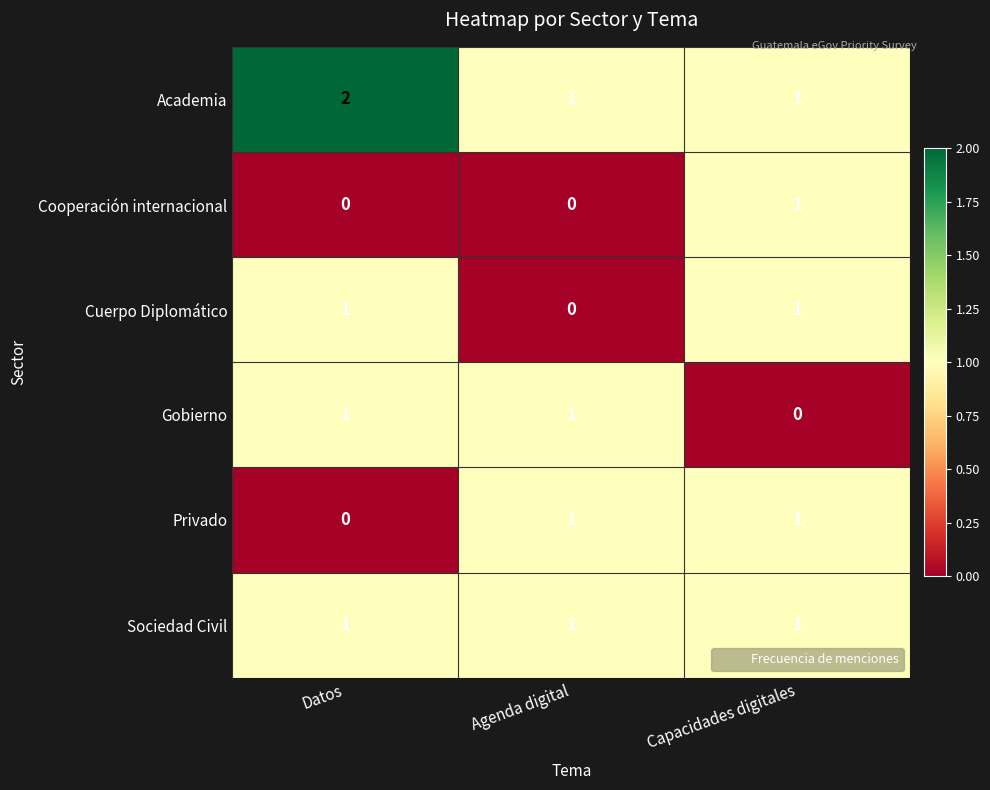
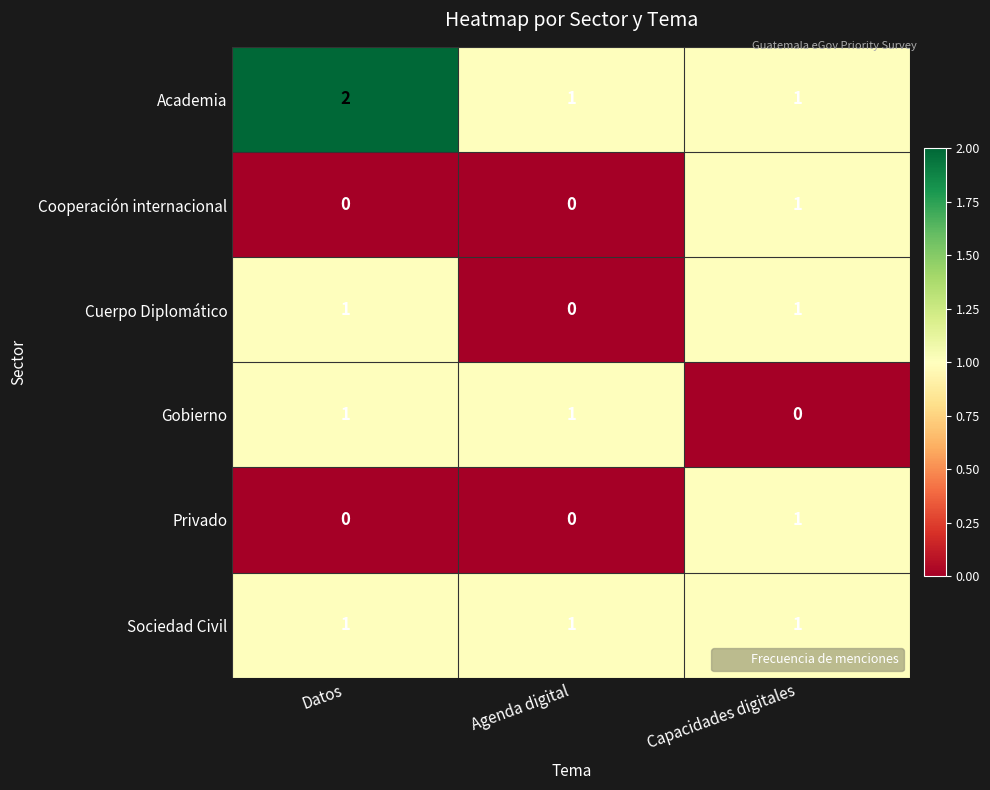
  {
    "Academia": {
      "Datos": 2,
      "Agenda digital": 1,
      "Capacidades digitales": 1
    },
    "Cooperación internacional": {
      "Datos": 0,
      "Agenda digital": 0,
      "Capacidades digitales": 1
    },
    "Cuerpo Diplomático": {
      "Datos": 1,
      "Agenda digital": 0,
      "Capacidades digitales": 1
    },
    "Gobierno": {
      "Datos": 1,
      "Agenda digital": 1,
      "Capacidades digitales": 0
    },
    "Privado": {
      "Datos": 0,
-     "Agenda digital": 1,
+     "Agenda digital": 0,
      "Capacidades digitales": 1
    },
    "Sociedad Civil": {
      "Datos": 1,
      "Agenda digital": 1,
      "Capacidades digitales": 1
    }
  }
